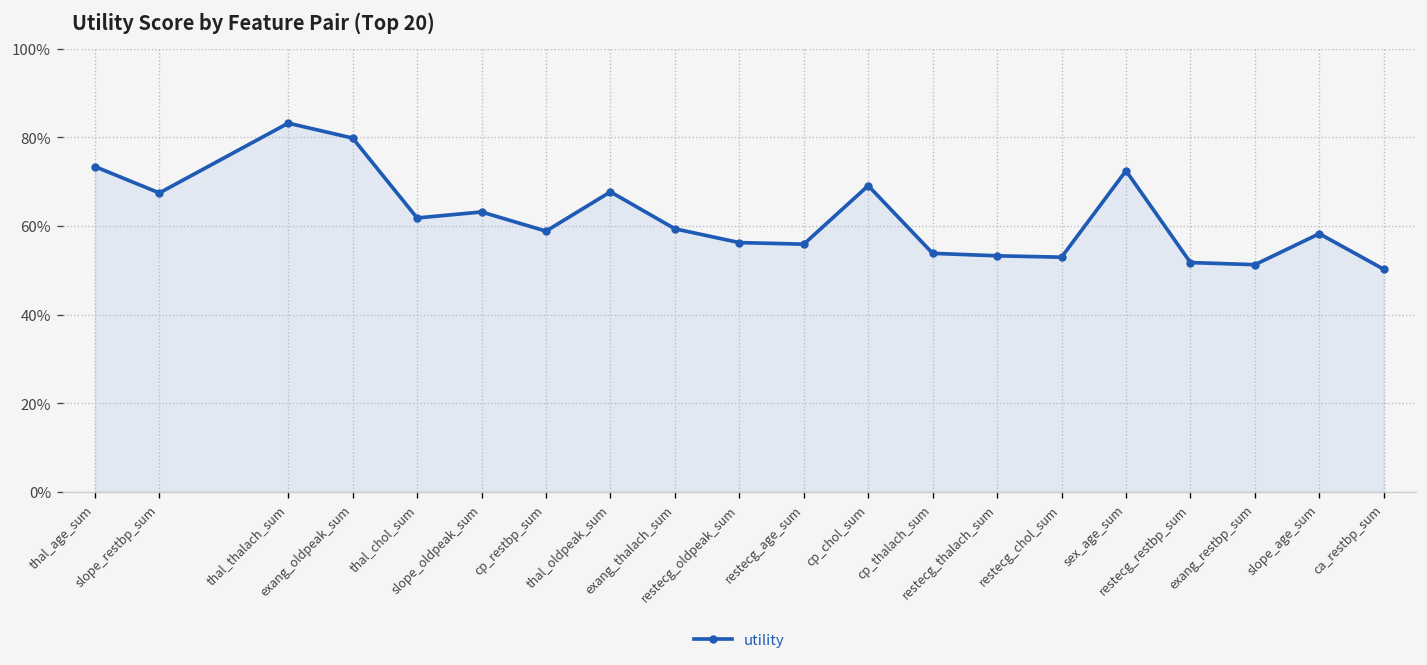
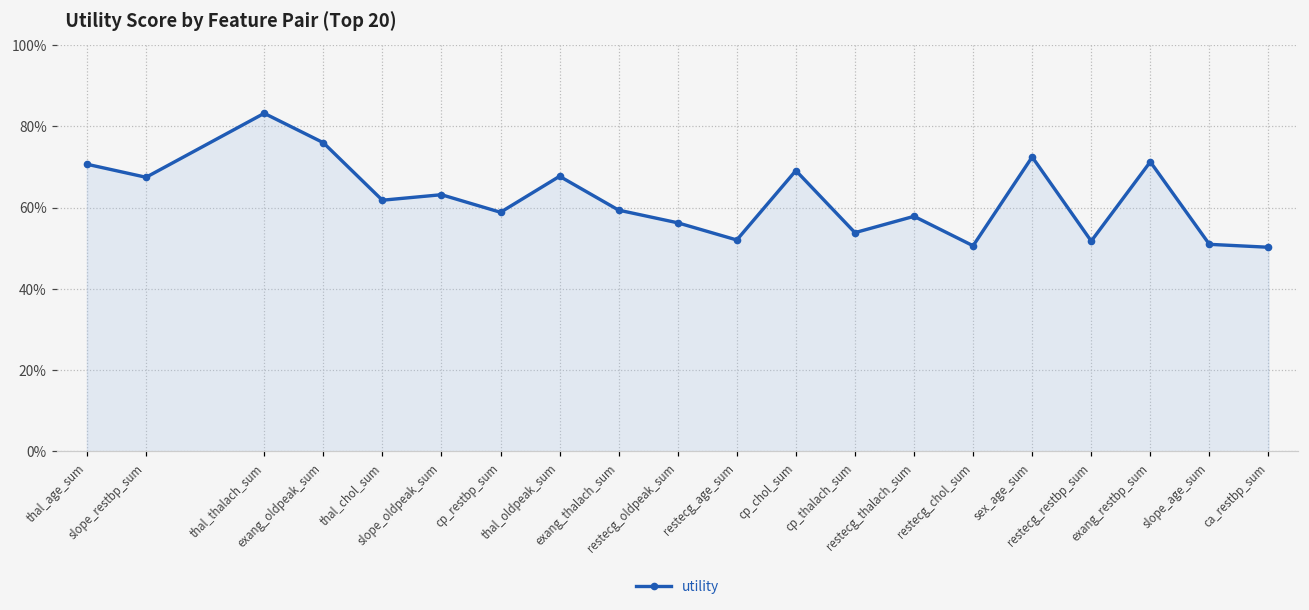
  {
-   "thal_age_sum": "73%",
+   "thal_age_sum": "71%",
    "slope_restbp_sum": "67%",
    "thal_thalach_sum": "83%",
-   "exang_oldpeak_sum": "80%",
+   "exang_oldpeak_sum": "76%",
    "thal_chol_sum": "62%",
    "slope_oldpeak_sum": "63%",
    "cp_restbp_sum": "59%",
    "thal_oldpeak_sum": "68%",
    "exang_thalach_sum": "59%",
    "restecg_oldpeak_sum": "56%",
-   "restecg_age_sum": "56%",
+   "restecg_age_sum": "52%",
    "cp_chol_sum": "69%",
    "cp_thalach_sum": "54%",
-   "restecg_thalach_sum": "53%",
-   "restecg_chol_sum": "53%",
+   "restecg_thalach_sum": "58%",
+   "restecg_chol_sum": "51%",
    "sex_age_sum": "72%",
    "restecg_restbp_sum": "52%",
-   "exang_restbp_sum": "51%",
-   "slope_age_sum": "58%",
+   "exang_restbp_sum": "71%",
+   "slope_age_sum": "51%",
    "ca_restbp_sum": "50%"
  }
